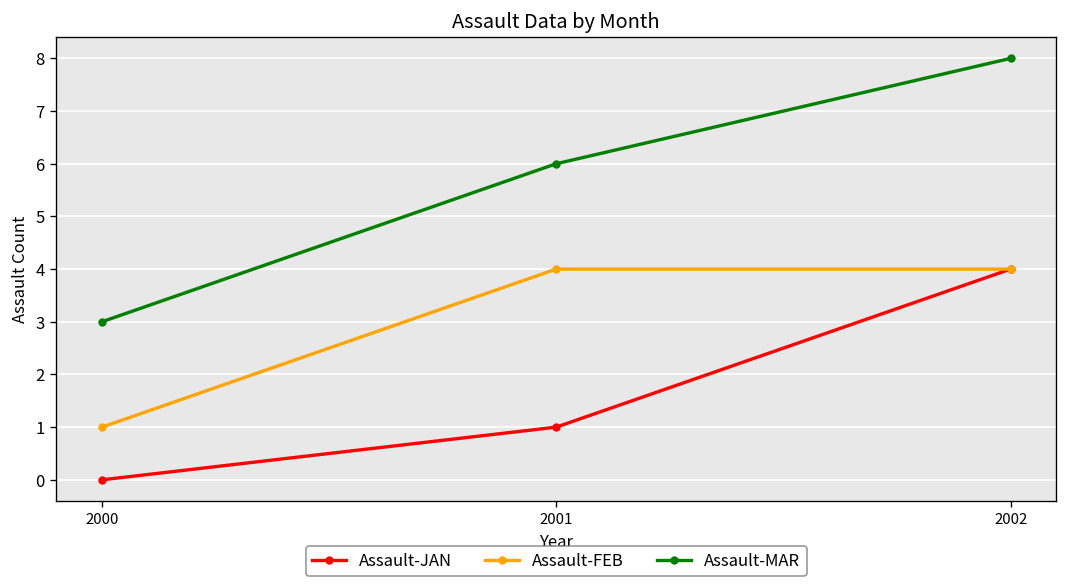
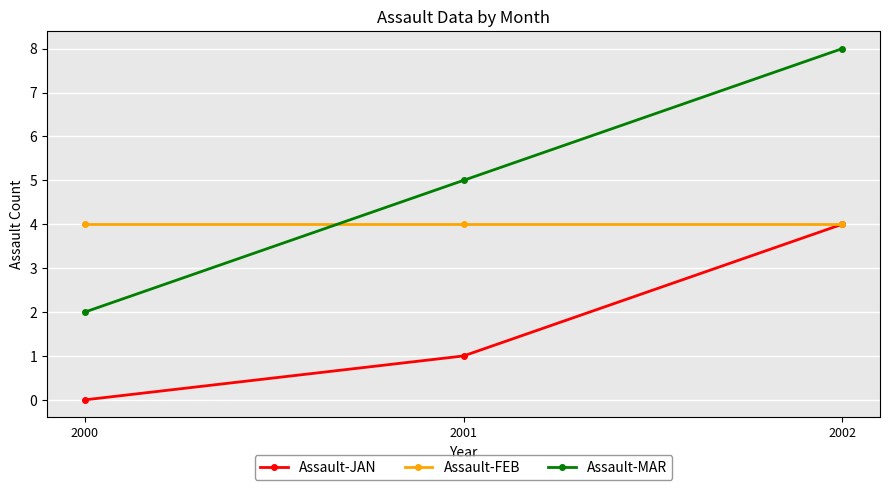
  {
    "Assault-JAN": {
      "2000": 0,
      "2001": 1
    },
    "Assault-FEB": {
-     "2000": 1,
+     "2000": 4,
      "2001": 4
    },
    "Assault-MAR": {
-     "2000": 3,
-     "2001": 6,
+     "2000": 2,
+     "2001": 5,
      "2002": 8
    }
  }
